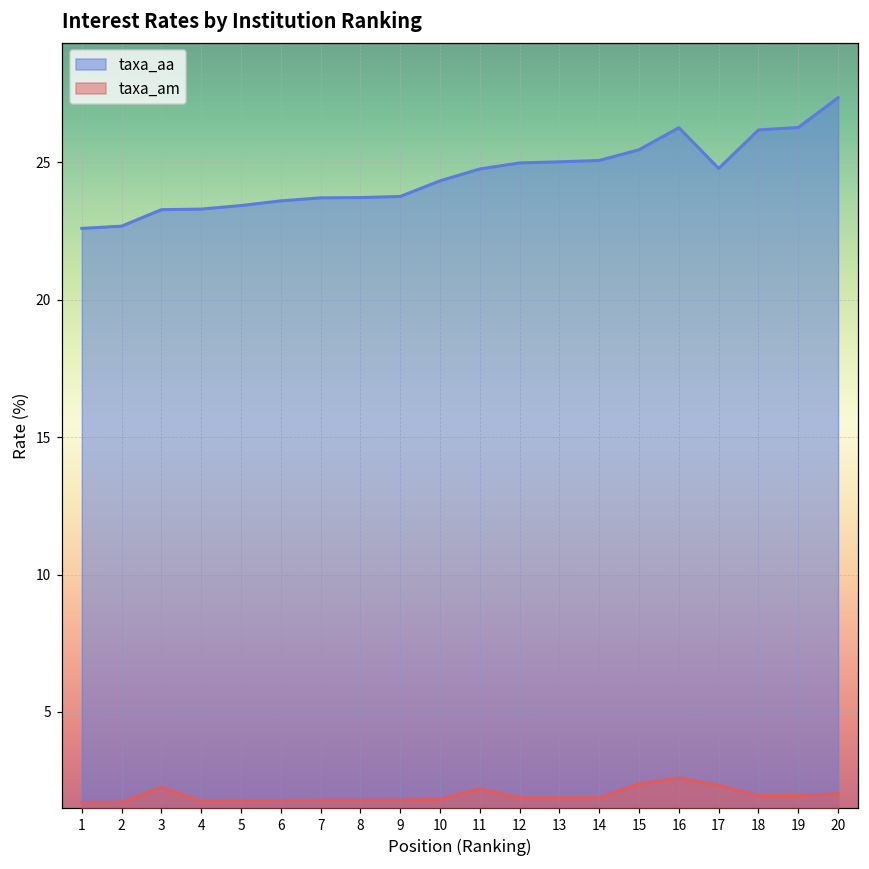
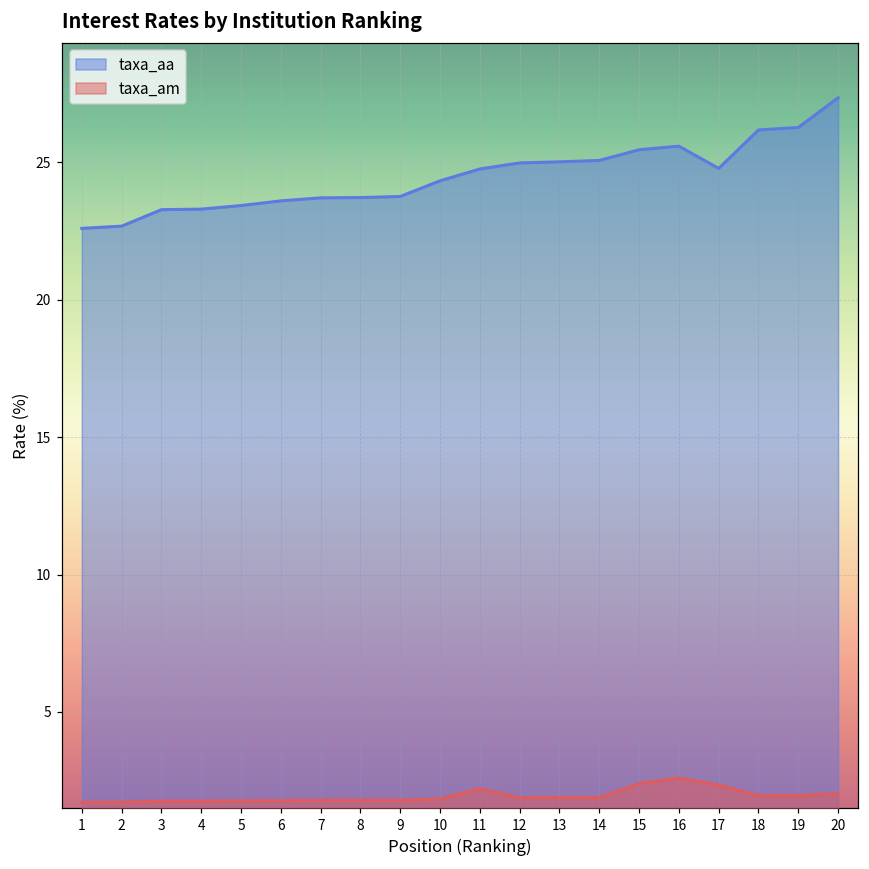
  {
    "taxa_aa": {
      "1": 22.6,
      "2": 22.7,
      "3": 23.3,
      "4": 23.3,
      "5": 23.4,
      "6": 23.6,
      "7": 23.7,
      "8": 23.7,
      "9": 23.8,
      "10": 24.3,
      "11": 24.8,
      "12": 25.0,
      "13": 25.0,
      "14": 25.1,
      "15": 25.5,
-     "16": 26.3,
+     "16": 25.6,
      "17": 24.8,
      "18": 26.2,
      "19": 26.3,
      "20": 27.3
    },
    "taxa_am": {
      "1": 1.7,
      "2": 1.7,
-     "3": 2.3,
+     "3": 1.8,
      "4": 1.8,
      "5": 1.8,
      "6": 1.8,
      "7": 1.8,
      "8": 1.8,
      "9": 1.8,
      "10": 1.8,
      "11": 2.2,
      "12": 1.9,
      "13": 1.9,
      "14": 1.9,
      "15": 2.4,
      "16": 2.6,
      "17": 2.3,
      "18": 2.0,
      "19": 2.0,
      "20": 2.0
    }
  }
